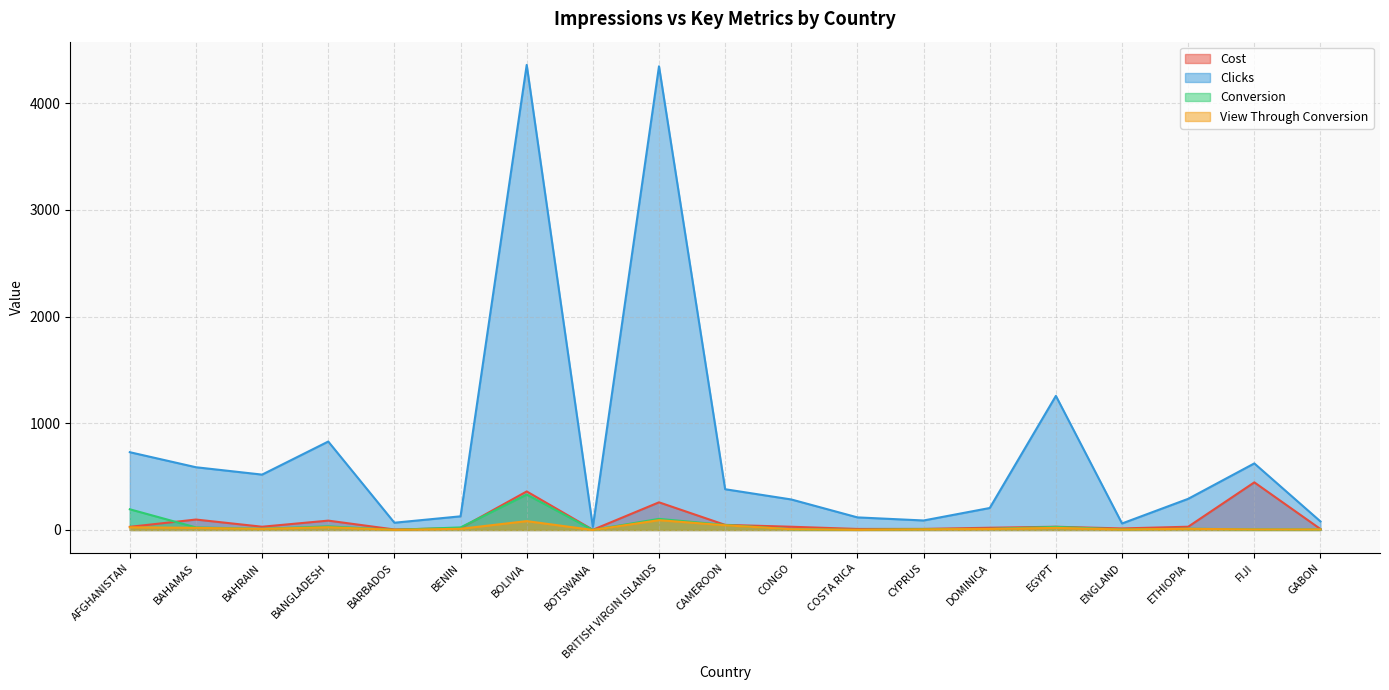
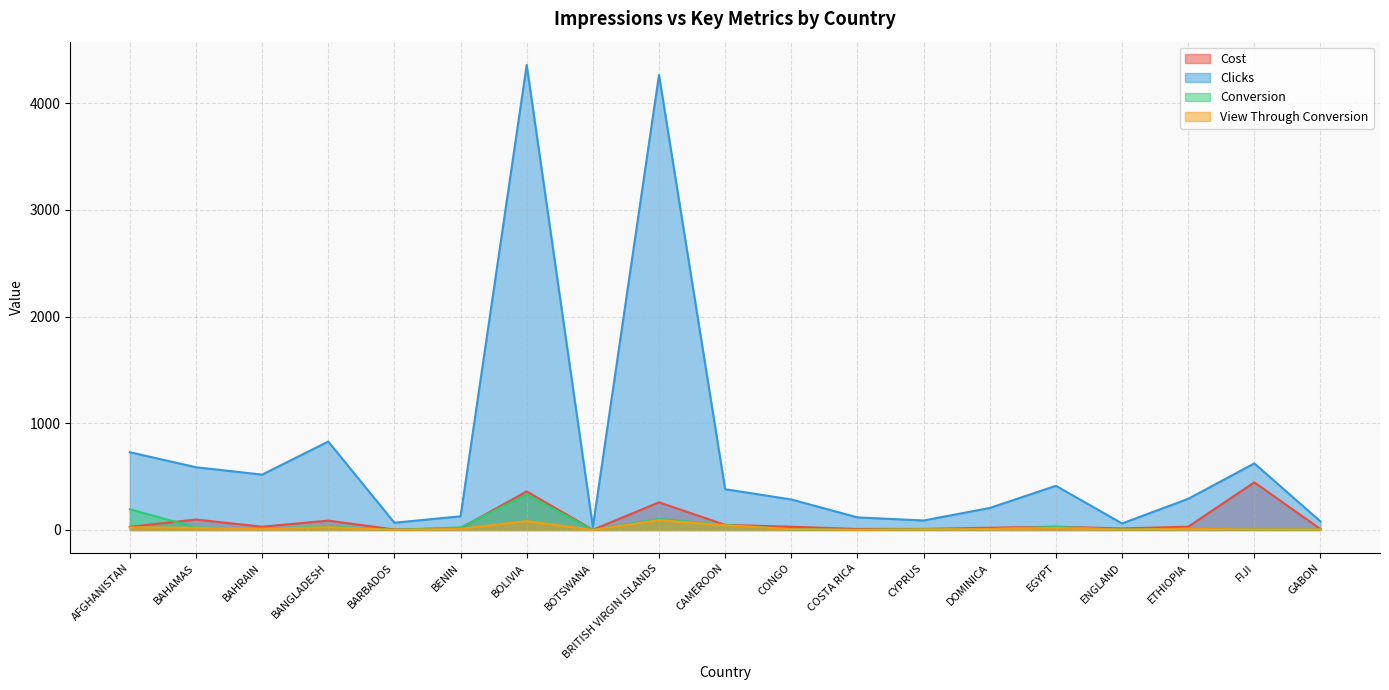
  {
    "Cost": {
      "BAHAMAS": 100,
      "BANGLADESH": 90,
      "BOLIVIA": 360,
      "BRITISH VIRGIN ISLANDS": 260,
      "FIJI": 450
    },
    "Clicks": {
      "AFGHANISTAN": 730,
      "BAHAMAS": 590,
      "BAHRAIN": 520,
      "BANGLADESH": 830,
      "BARBADOS": 70,
      "BENIN": 130,
      "BOLIVIA": 4360,
      "BOTSWANA": 30,
-     "BRITISH VIRGIN ISLANDS": 4350,
+     "BRITISH VIRGIN ISLANDS": 4270,
      "CAMEROON": 380,
      "CONGO": 290,
      "COSTA RICA": 120,
      "CYPRUS": 90,
      "DOMINICA": 210,
-     "EGYPT": 1260,
+     "EGYPT": 410,
      "ENGLAND": 60,
      "ETHIOPIA": 290,
      "FIJI": 620,
      "GABON": 80
    },
    "Conversion": {
      "AFGHANISTAN": 190,
      "BOLIVIA": 330
    },
    "View Through Conversion": {
      "BOLIVIA": 80
    }
  }
